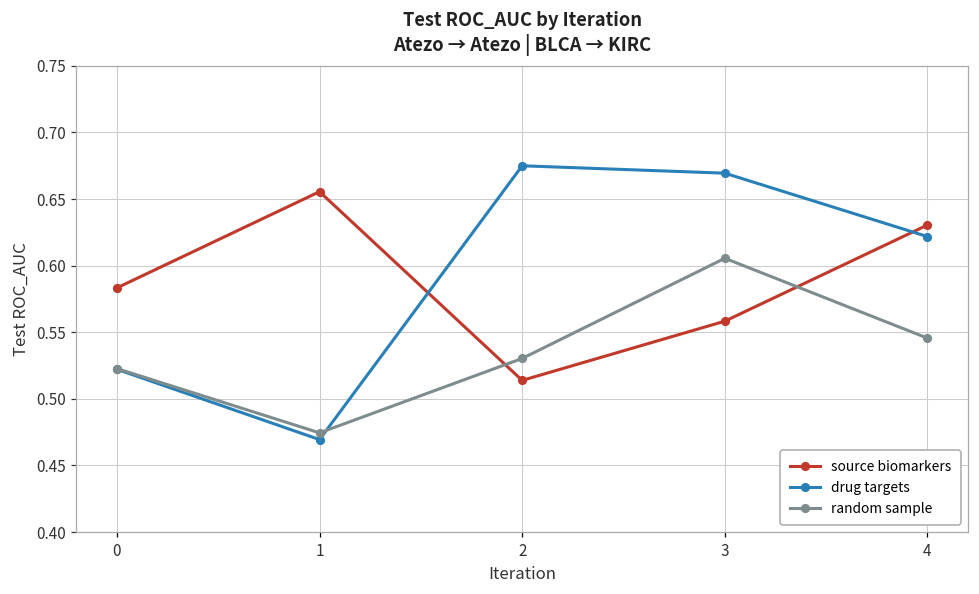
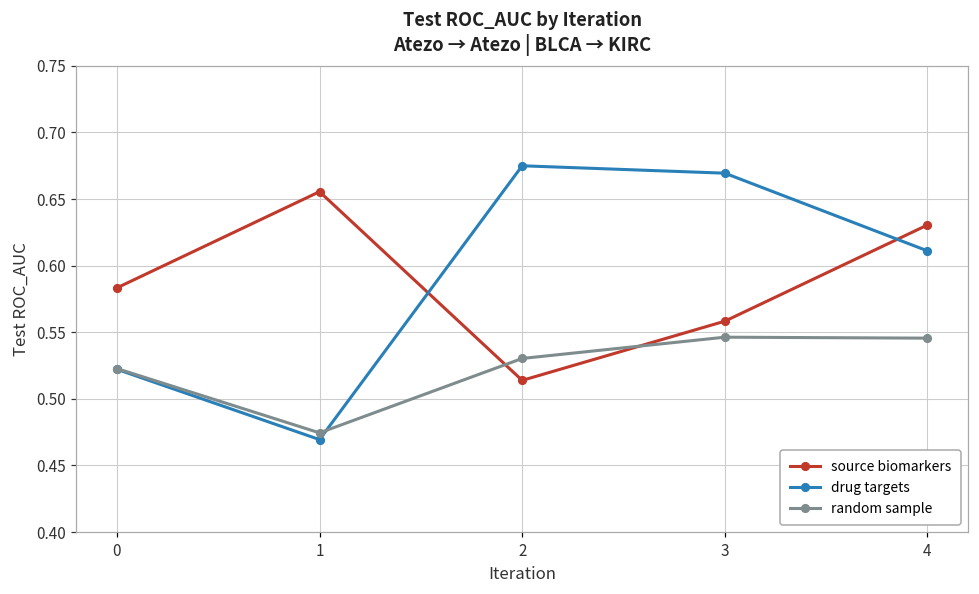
  {
    "source biomarkers": {
      "0": 0.583,
      "1": 0.656,
      "2": 0.514,
      "3": 0.558,
      "4": 0.631
    },
    "drug targets": {
      "1": 0.469,
      "2": 0.675,
      "3": 0.669,
-     "4": 0.622
+     "4": 0.611
    },
    "random sample": {
      "1": 0.474,
      "2": 0.530,
-     "3": 0.606,
+     "3": 0.546,
      "4": 0.546
    }
  }
